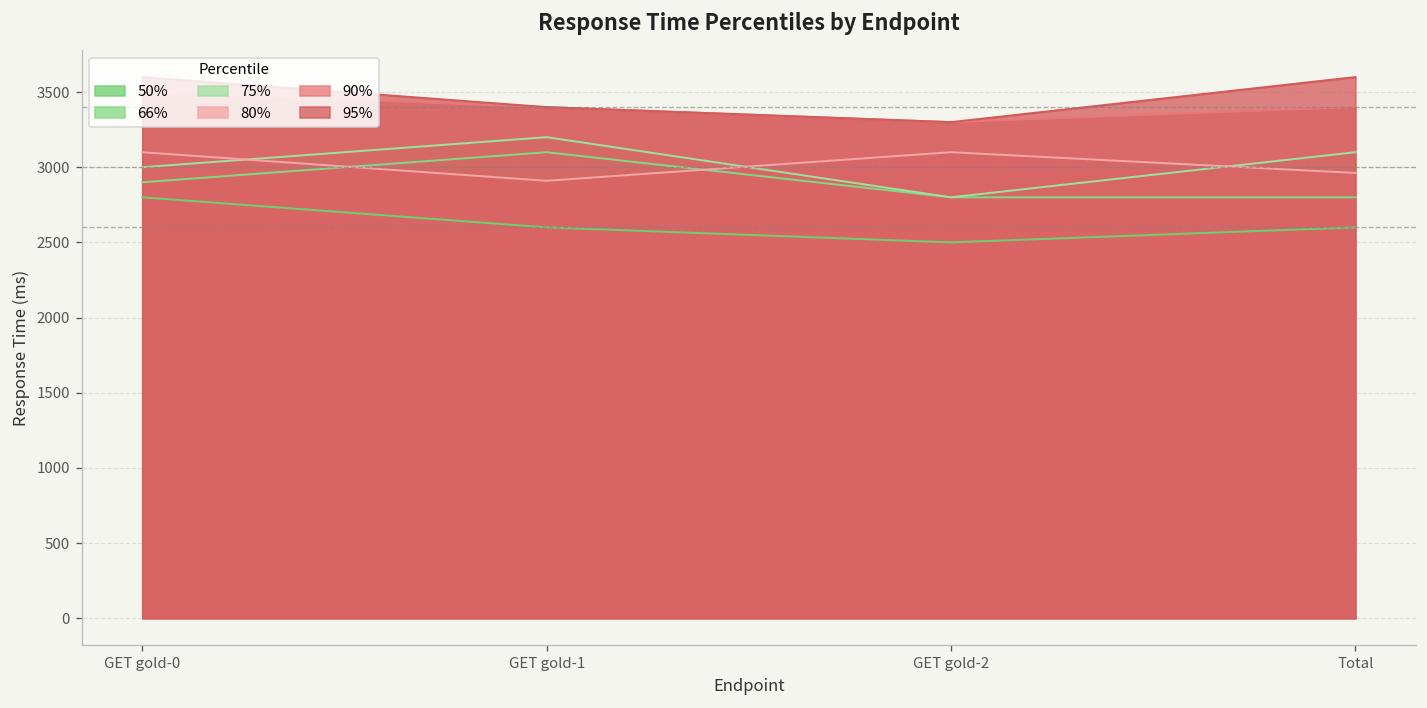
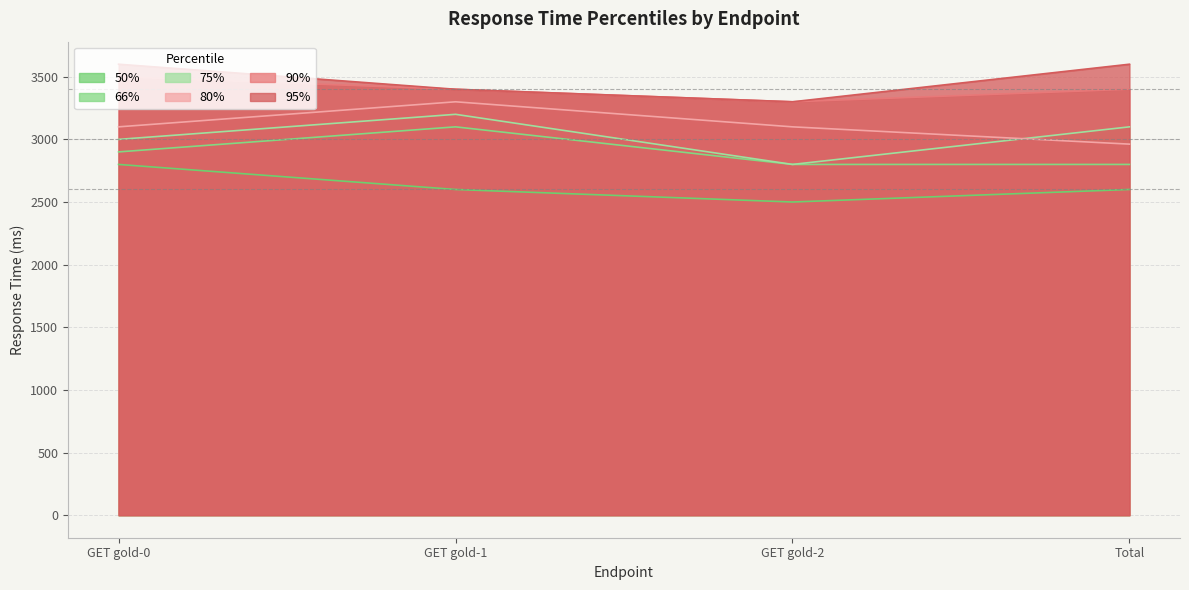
  {
    "80%": {
      "GET gold-0": 3100,
-     "GET gold-1": 2910,
+     "GET gold-1": 3300,
      "GET gold-2": 3100,
      "Total": 2960
    }
  }
